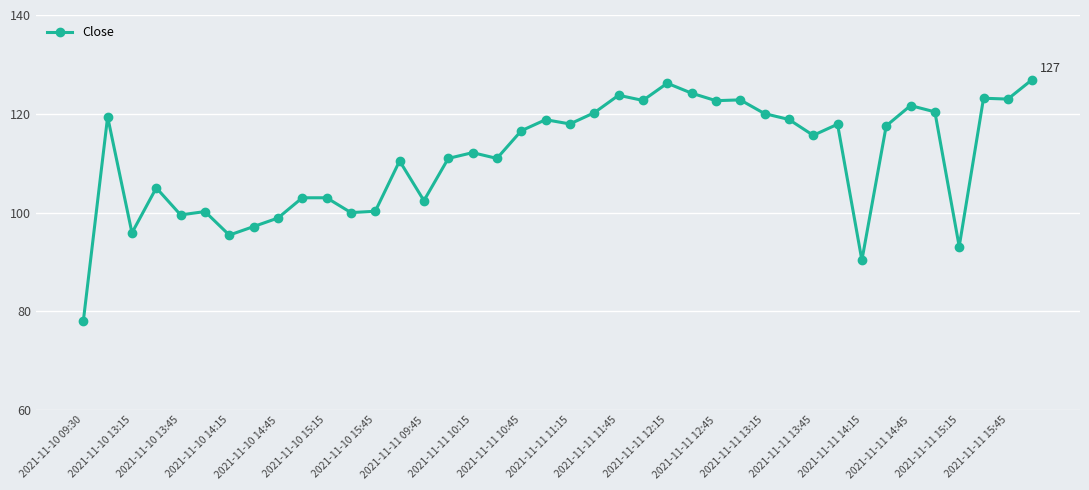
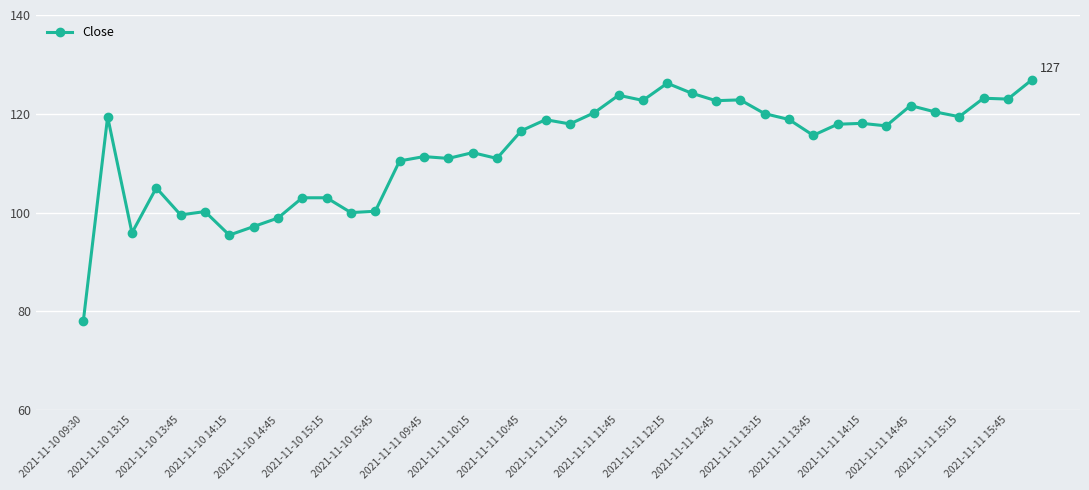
  {
    "2021-11-10 09:30": 78,
    "2021-11-10 13:15": 96,
    "2021-11-10 13:45": 100,
    "2021-11-10 14:15": 95,
    "2021-11-10 14:45": 99,
    "2021-11-10 15:15": 103,
    "2021-11-10 15:45": 100,
-   "2021-11-11 09:45": 102,
+   "2021-11-11 09:45": 111,
    "2021-11-11 10:15": 112,
    "2021-11-11 10:45": 117,
    "2021-11-11 11:15": 118,
    "2021-11-11 11:45": 124,
    "2021-11-11 12:15": 126,
    "2021-11-11 12:45": 123,
    "2021-11-11 13:15": 120,
    "2021-11-11 13:45": 116,
-   "2021-11-11 14:15": 90,
+   "2021-11-11 14:15": 118,
    "2021-11-11 14:45": 122,
-   "2021-11-11 15:15": 93,
+   "2021-11-11 15:15": 119,
    "2021-11-11 15:45": 123
  }
